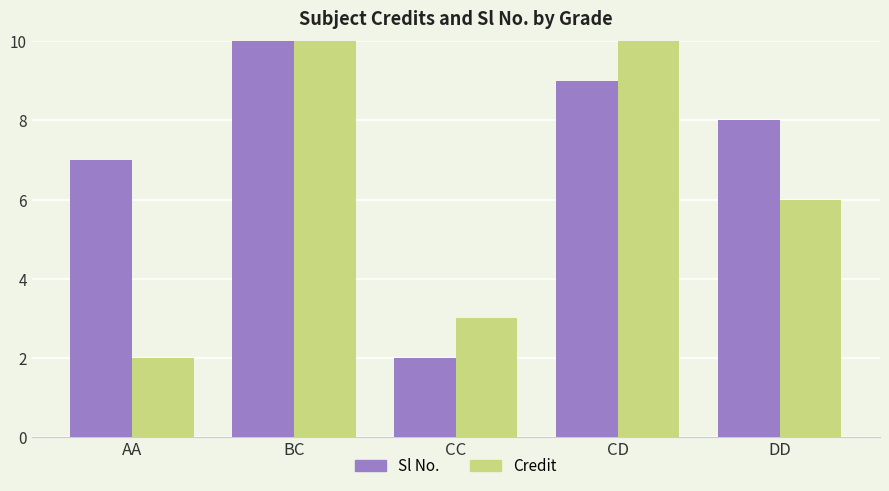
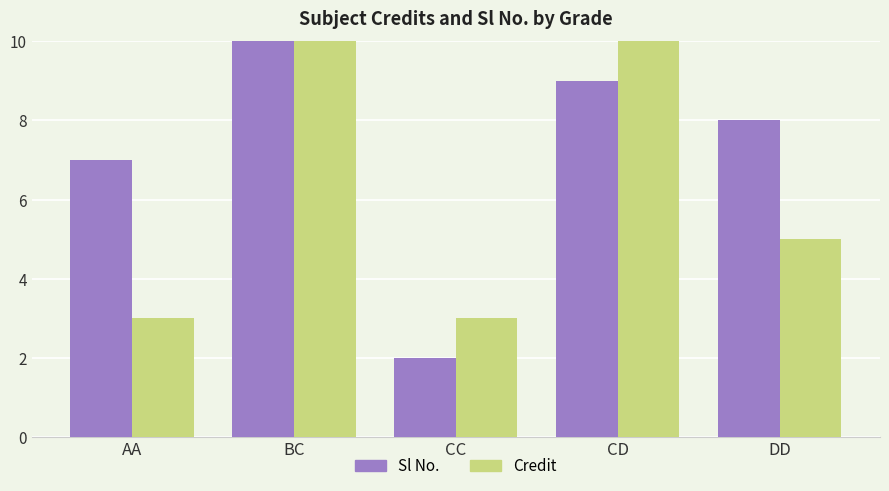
  {
    "Sl No.": {
      "AA": 7,
      "BC": 10,
      "CC": 2,
      "CD": 9,
      "DD": 8
    },
    "Credit": {
-     "AA": 2,
+     "AA": 3,
      "BC": 10,
      "CC": 3,
-     "DD": 6
+     "DD": 5
    }
  }
